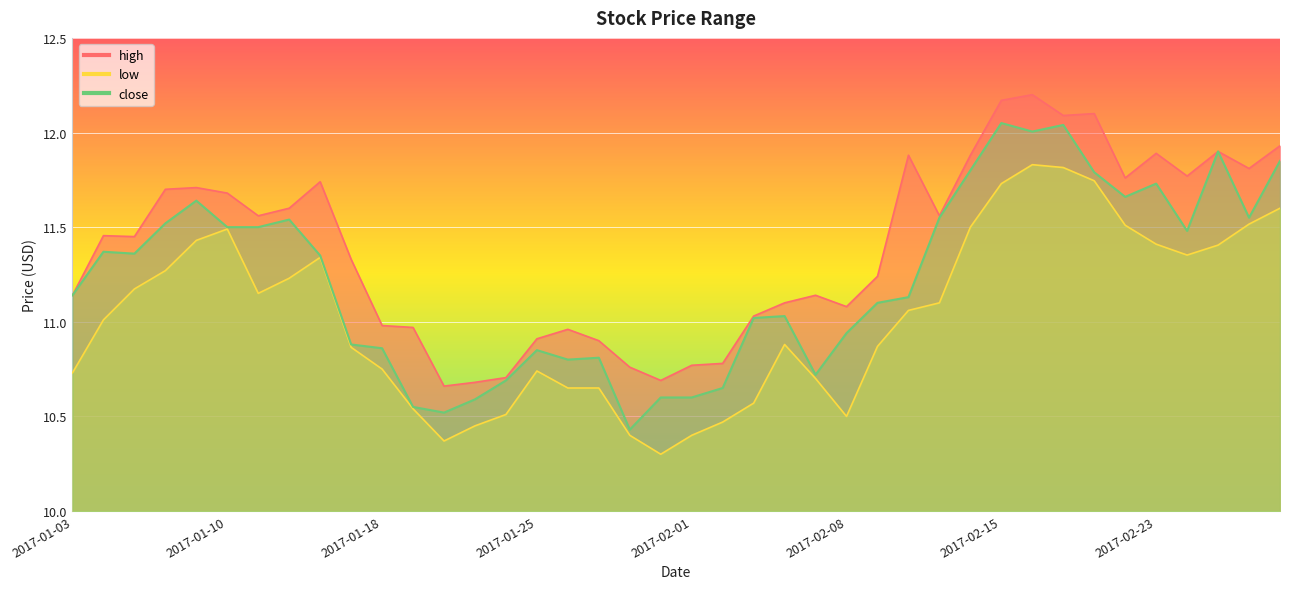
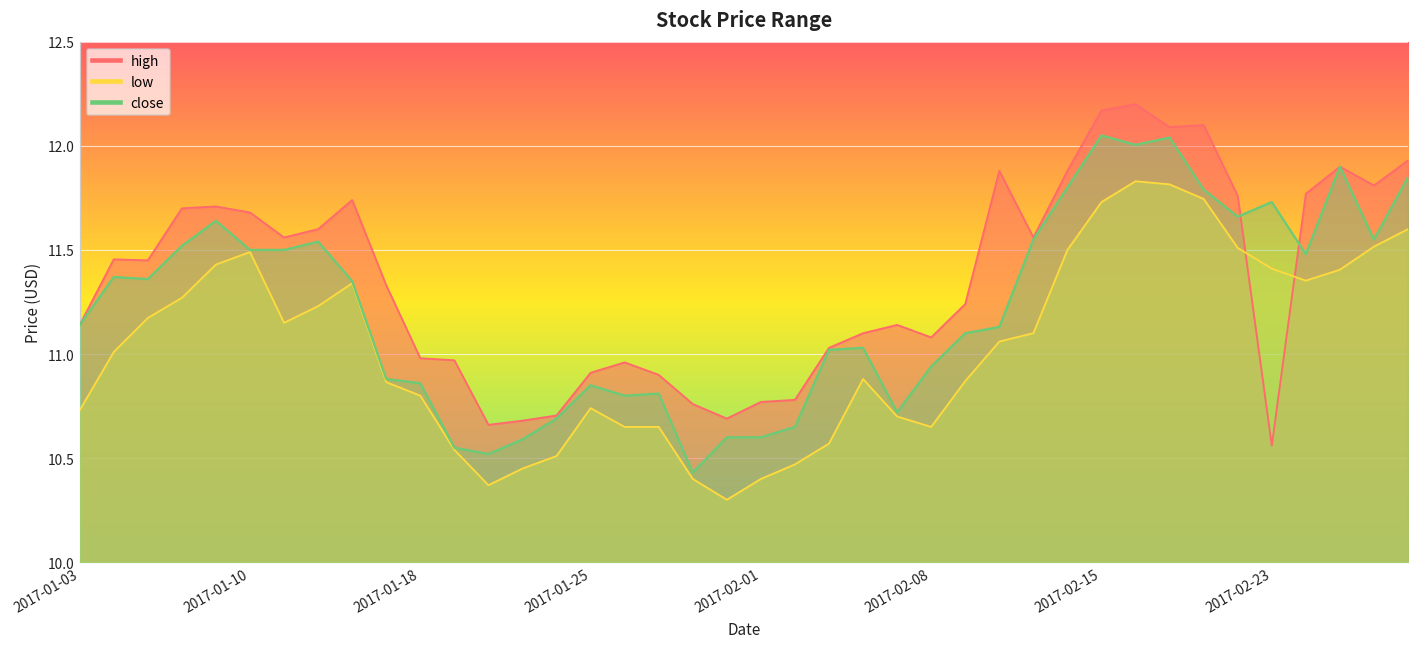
  {
    "high": {
      "2017-01-10": 11.68,
      "2017-01-18": 10.98,
      "2017-01-25": 10.91,
      "2017-02-01": 10.77,
      "2017-02-08": 11.08,
      "2017-02-15": 12.17,
-     "2017-02-23": 11.89
+     "2017-02-23": 10.56
    },
    "low": {
      "2017-01-03": 10.73,
-     "2017-01-18": 10.75,
+     "2017-01-18": 10.80,
      "2017-01-25": 10.74,
      "2017-02-01": 10.40,
-     "2017-02-08": 10.50,
+     "2017-02-08": 10.65,
      "2017-02-15": 11.73,
      "2017-02-23": 11.41
    },
    "close": {
      "2017-01-18": 10.86,
      "2017-01-25": 10.85,
      "2017-02-01": 10.60,
      "2017-02-08": 10.94,
      "2017-02-15": 12.05,
      "2017-02-23": 11.73
    }
  }
